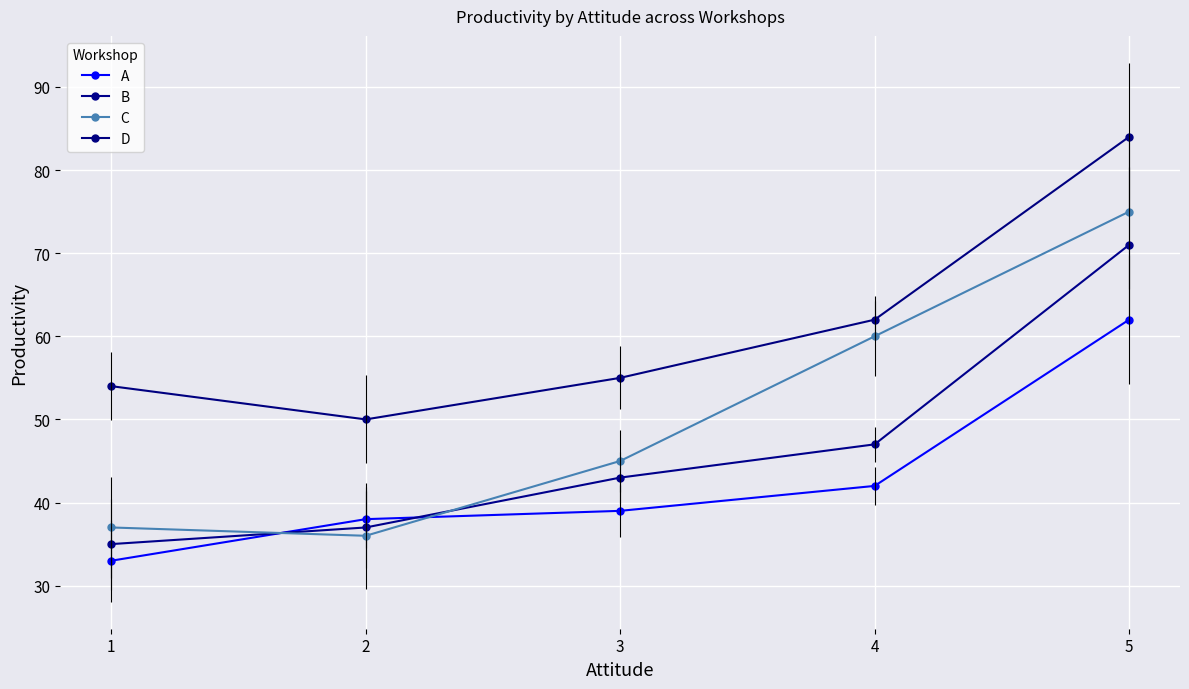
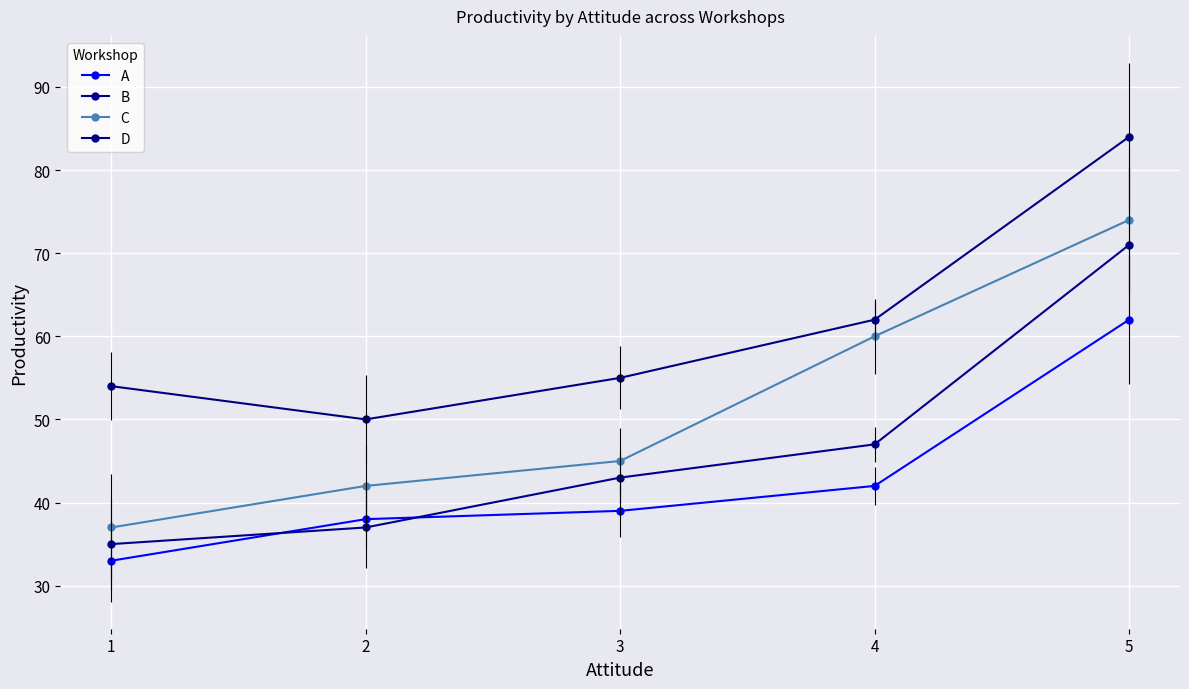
  {
    "A": {
      "1": 33,
      "2": 38,
      "3": 39,
      "4": 42,
      "5": 62
    },
    "C": {
      "1": 37,
-     "2": 36,
+     "2": 42,
      "3": 45,
      "4": 60,
-     "5": 75
+     "5": 74
    }
  }
